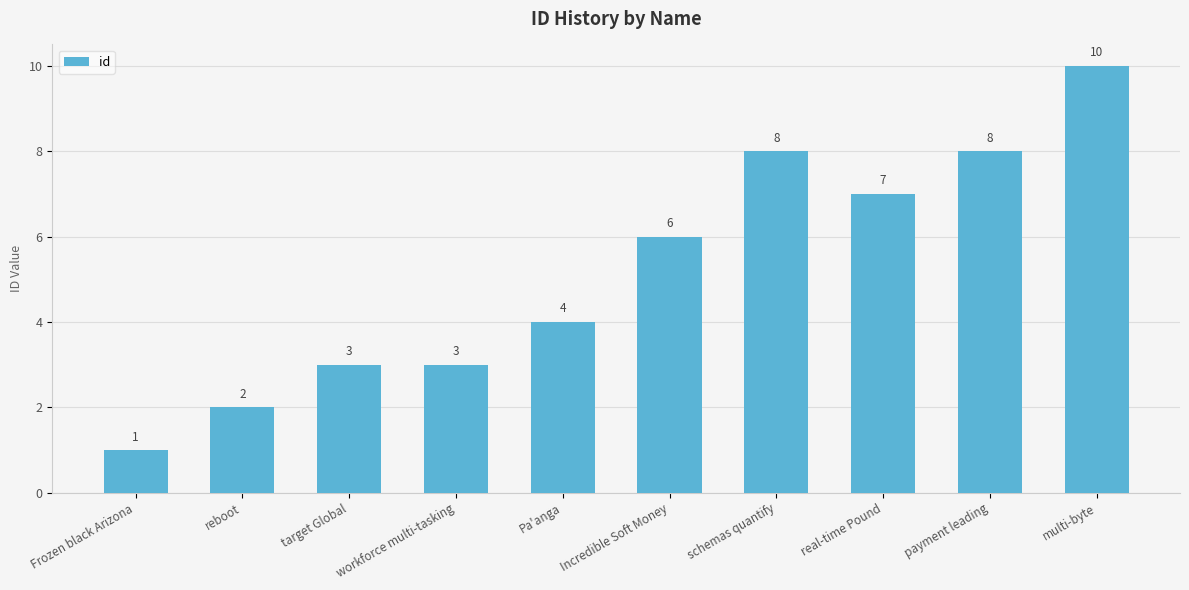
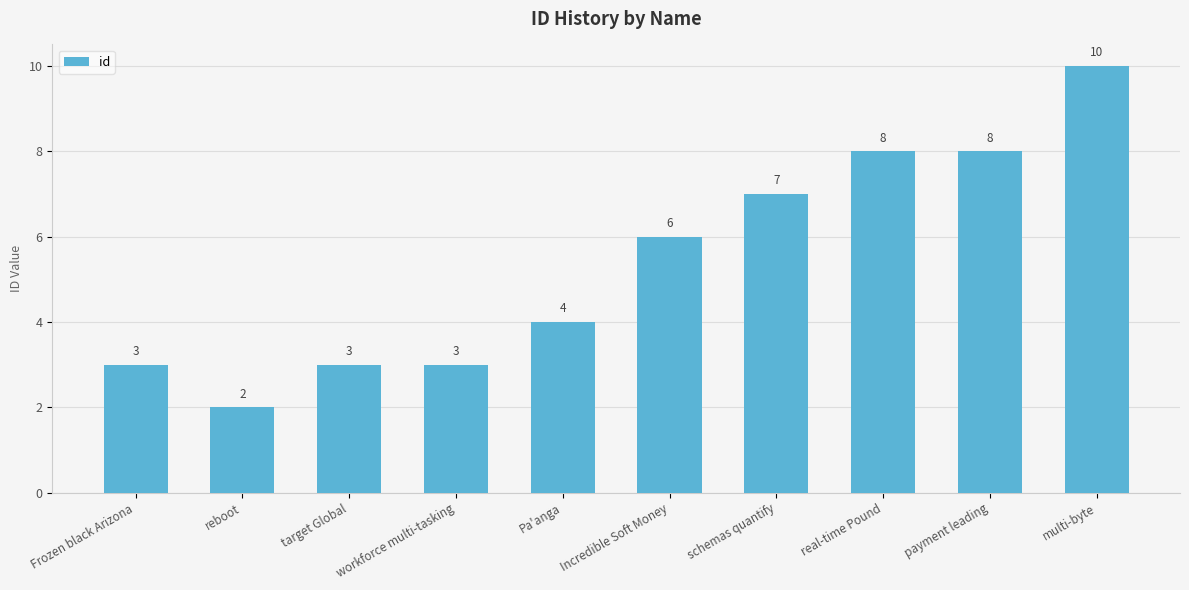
  {
-   "Frozen black Arizona": 1,
+   "Frozen black Arizona": 3,
    "reboot": 2,
    "target Global": 3,
    "workforce multi-tasking": 3,
    "Pa'anga": 4,
    "Incredible Soft Money": 6,
-   "schemas quantify": 8,
-   "real-time Pound": 7,
+   "schemas quantify": 7,
+   "real-time Pound": 8,
    "payment leading": 8,
    "multi-byte": 10
  }
